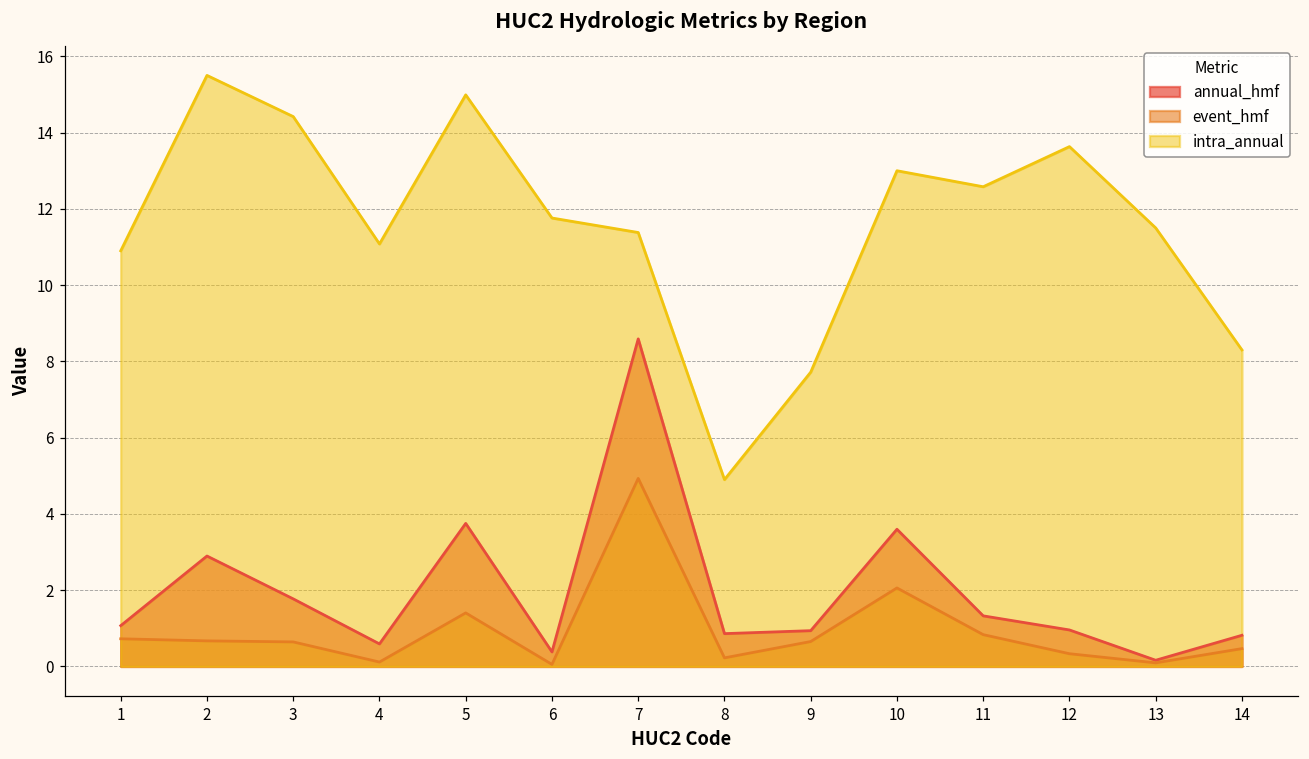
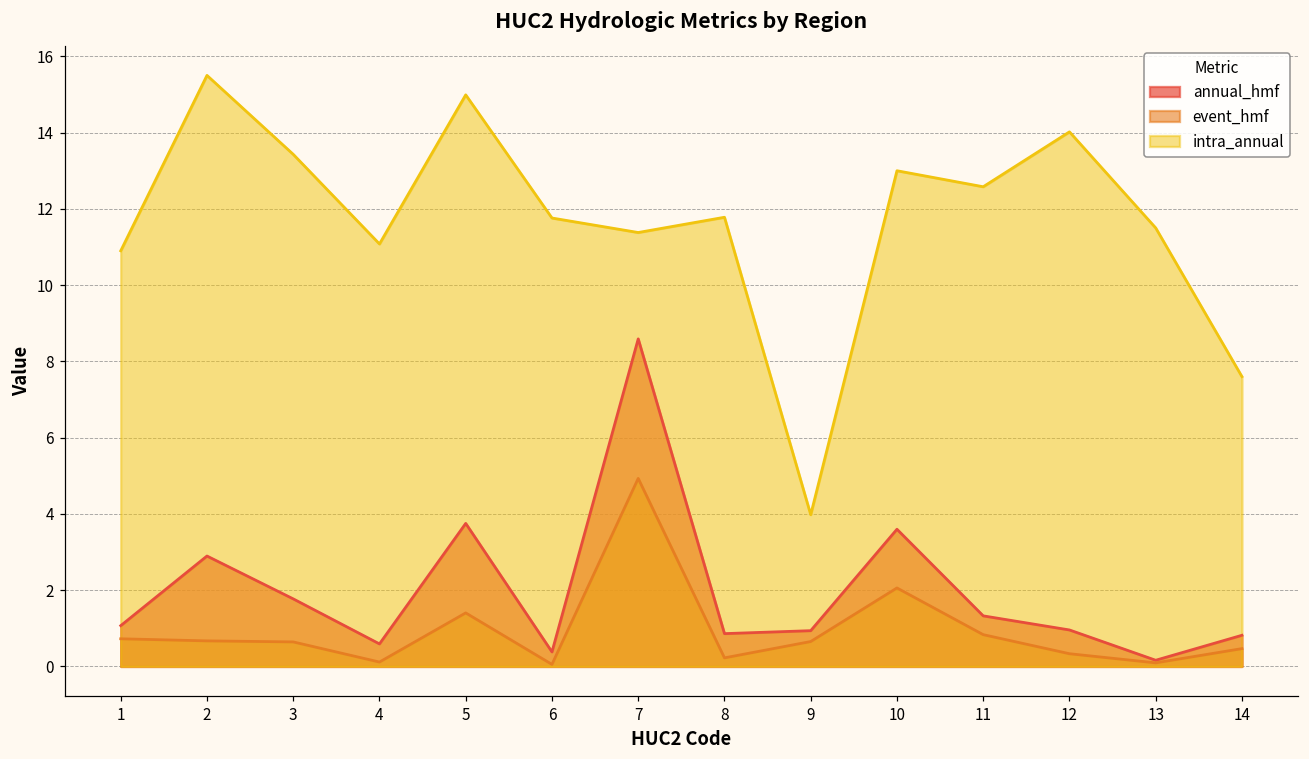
  {
    "intra_annual": {
      "1": 10.9,
      "2": 15.5,
-     "3": 14.4,
+     "3": 13.4,
      "4": 11.1,
      "5": 15.0,
      "6": 11.8,
      "7": 11.4,
-     "8": 4.9,
-     "9": 7.7,
+     "8": 11.8,
+     "9": 4.0,
      "10": 13.0,
      "11": 12.6,
-     "12": 13.6,
+     "12": 14.0,
      "13": 11.5,
-     "14": 8.3
+     "14": 7.6
    }
  }
